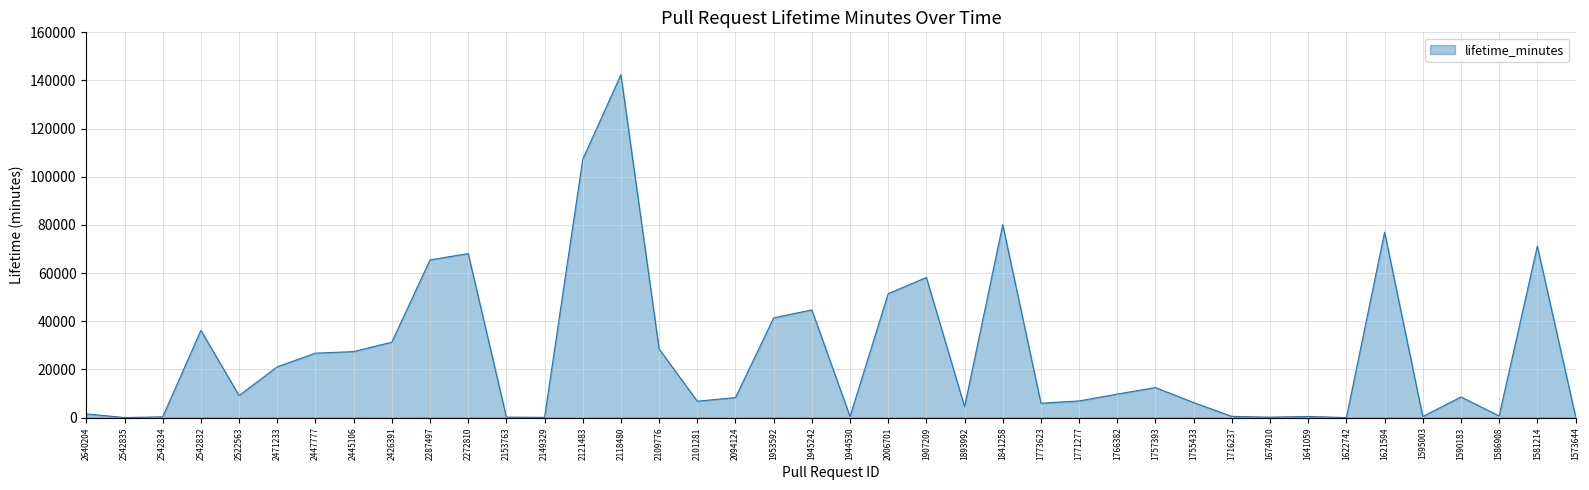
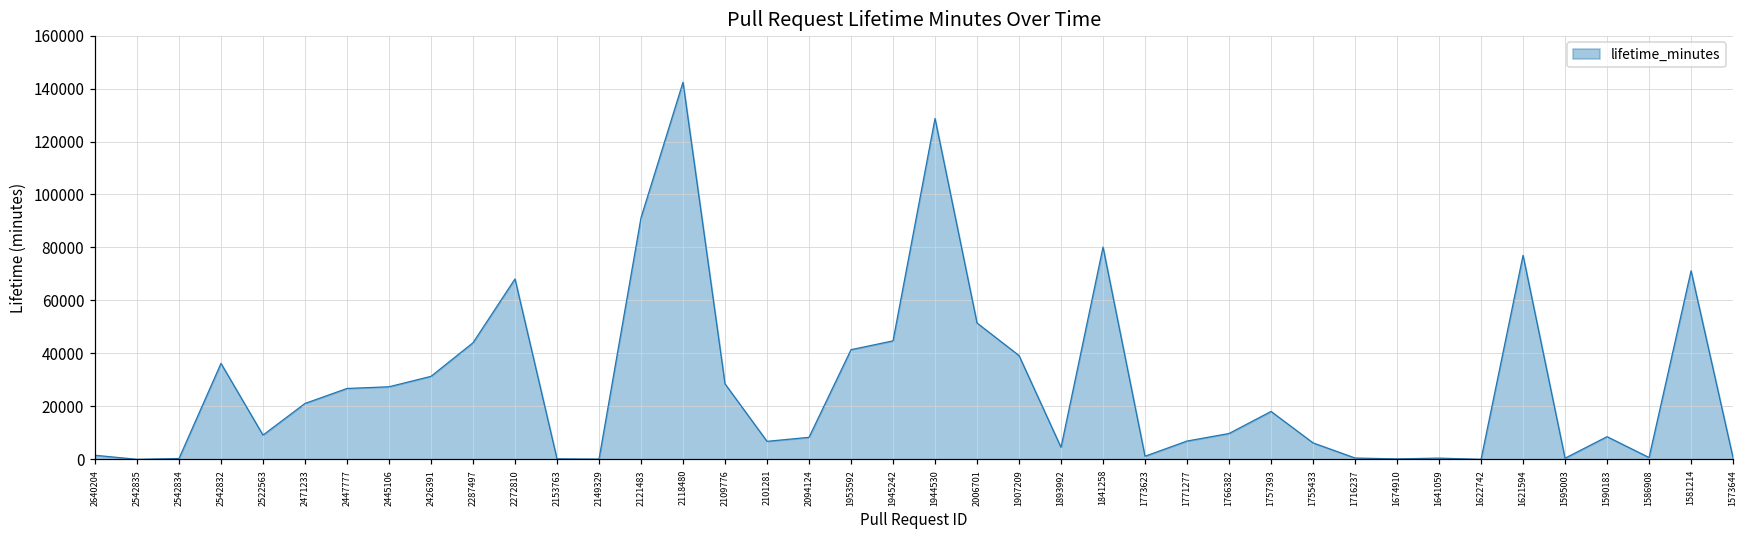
  {
    "2640204": 2000,
    "2542835": 0,
    "2542834": 0,
    "2542832": 36000,
    "2522563": 9000,
    "2471233": 21000,
    "2447777": 27000,
    "2445106": 27000,
    "2426391": 31000,
-   "2287497": 65000,
+   "2287497": 44000,
    "2272810": 68000,
    "2153763": 0,
    "2149329": 0,
-   "2121483": 107000,
+   "2121483": 91000,
    "2118480": 142000,
    "2109776": 29000,
    "2101281": 7000,
    "2094124": 8000,
    "1953592": 41000,
    "1945242": 45000,
-   "1944530": 0,
+   "1944530": 129000,
    "2006701": 51000,
-   "1907209": 58000,
+   "1907209": 39000,
    "1893992": 5000,
    "1841258": 80000,
-   "1773623": 6000,
+   "1773623": 1000,
    "1771277": 7000,
    "1766382": 10000,
-   "1757393": 12000,
+   "1757393": 18000,
    "1755433": 6000,
    "1716237": 1000,
    "1674910": 0,
    "1641059": 0,
    "1622742": 0,
    "1621594": 77000,
    "1595003": 0,
    "1590183": 9000,
    "1586908": 1000,
    "1581214": 71000,
    "1573644": 1000
  }
